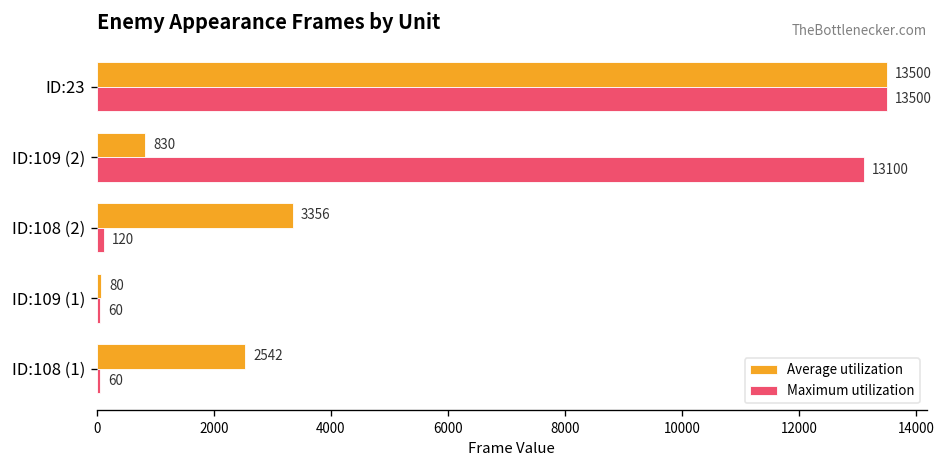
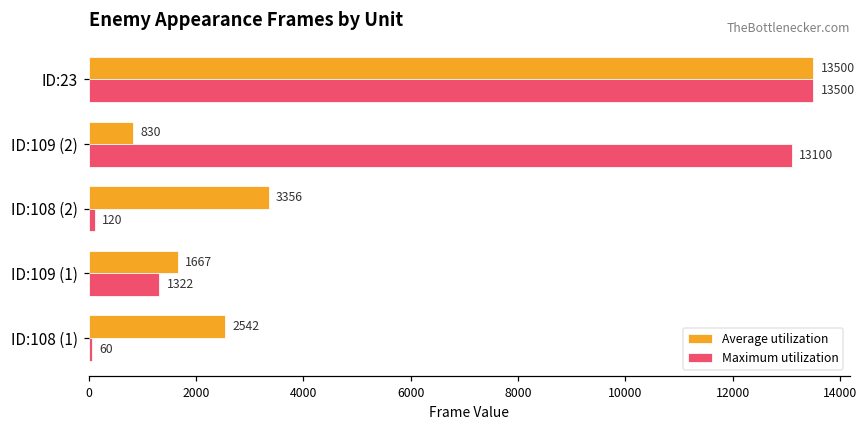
  {
    "Average utilization": {
      "ID:23": 13500,
      "ID:109 (2)": 830,
      "ID:108 (2)": 3356,
-     "ID:109 (1)": 80,
+     "ID:109 (1)": 1667,
      "ID:108 (1)": 2542
    },
    "Maximum utilization": {
      "ID:23": 13500,
      "ID:109 (2)": 13100,
      "ID:108 (2)": 120,
-     "ID:109 (1)": 60,
+     "ID:109 (1)": 1322,
      "ID:108 (1)": 60
    }
  }
